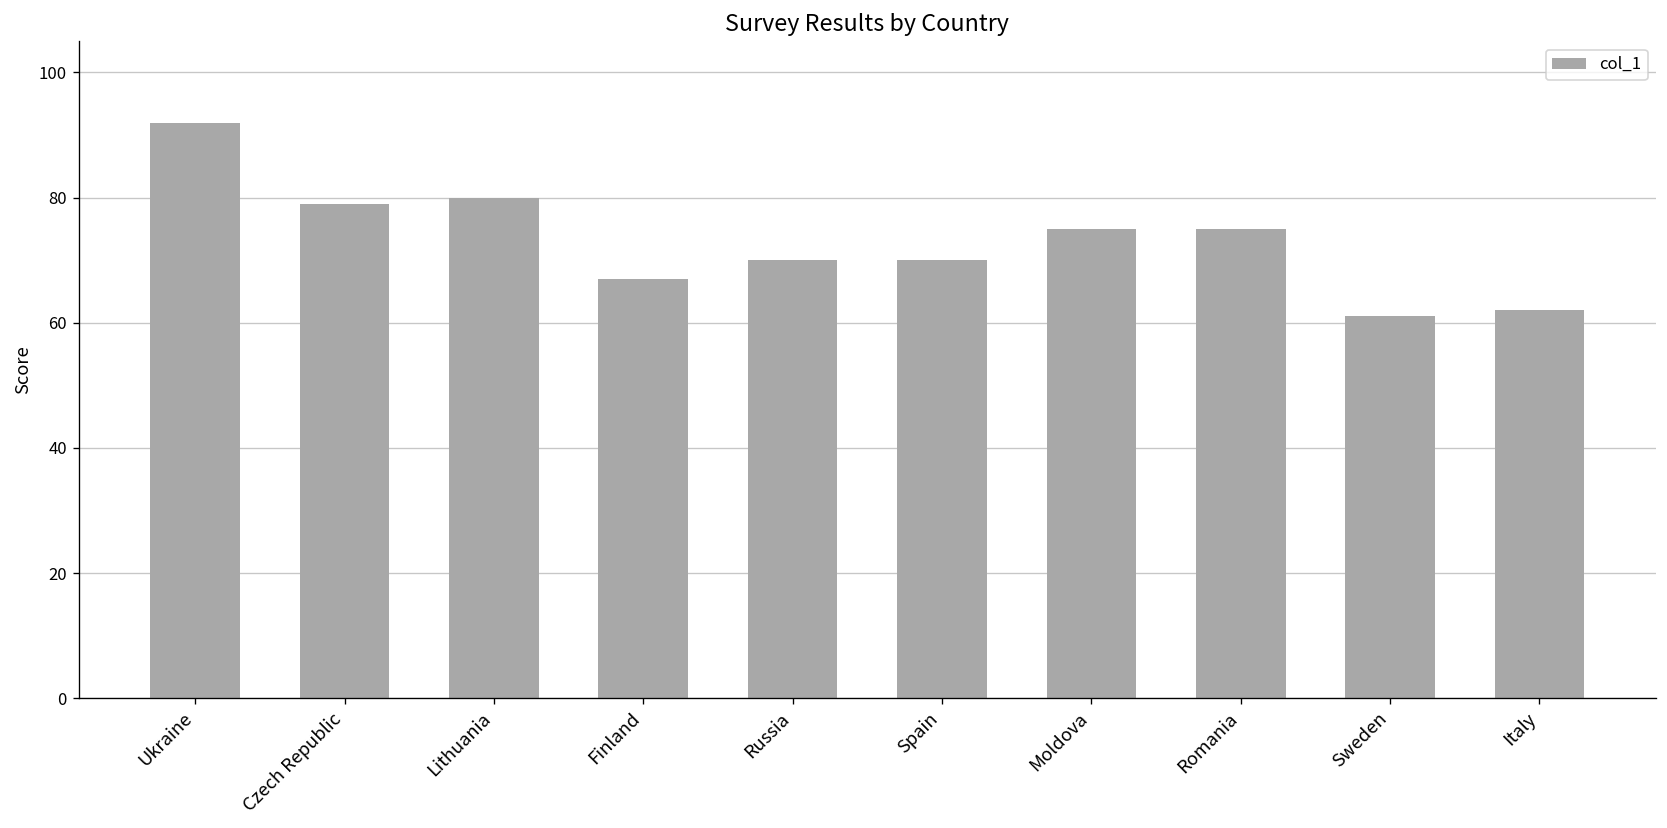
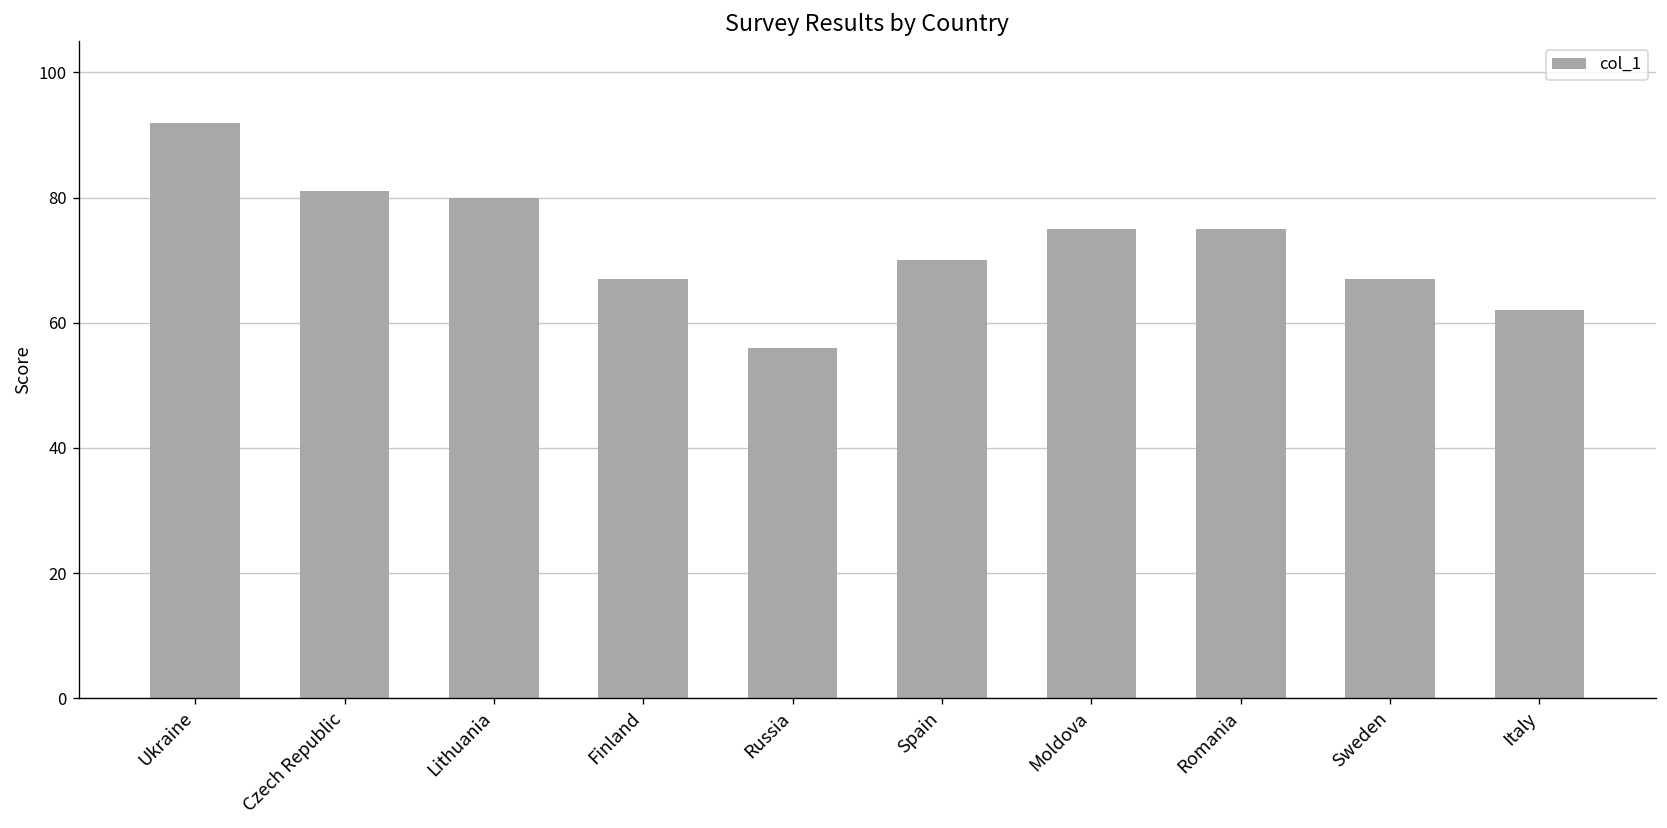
  {
    "Ukraine": 92,
-   "Czech Republic": 79,
+   "Czech Republic": 81,
    "Lithuania": 80,
    "Finland": 67,
-   "Russia": 70,
+   "Russia": 56,
    "Spain": 70,
    "Moldova": 75,
    "Romania": 75,
-   "Sweden": 61,
+   "Sweden": 67,
    "Italy": 62
  }
